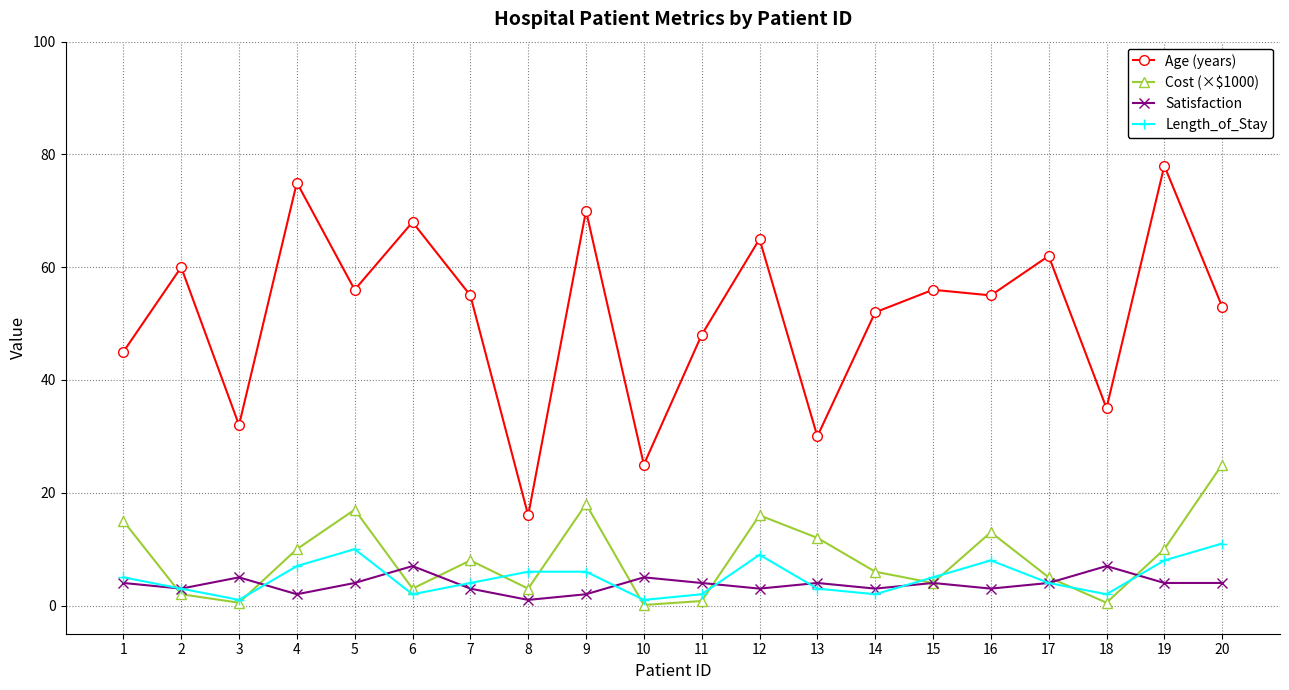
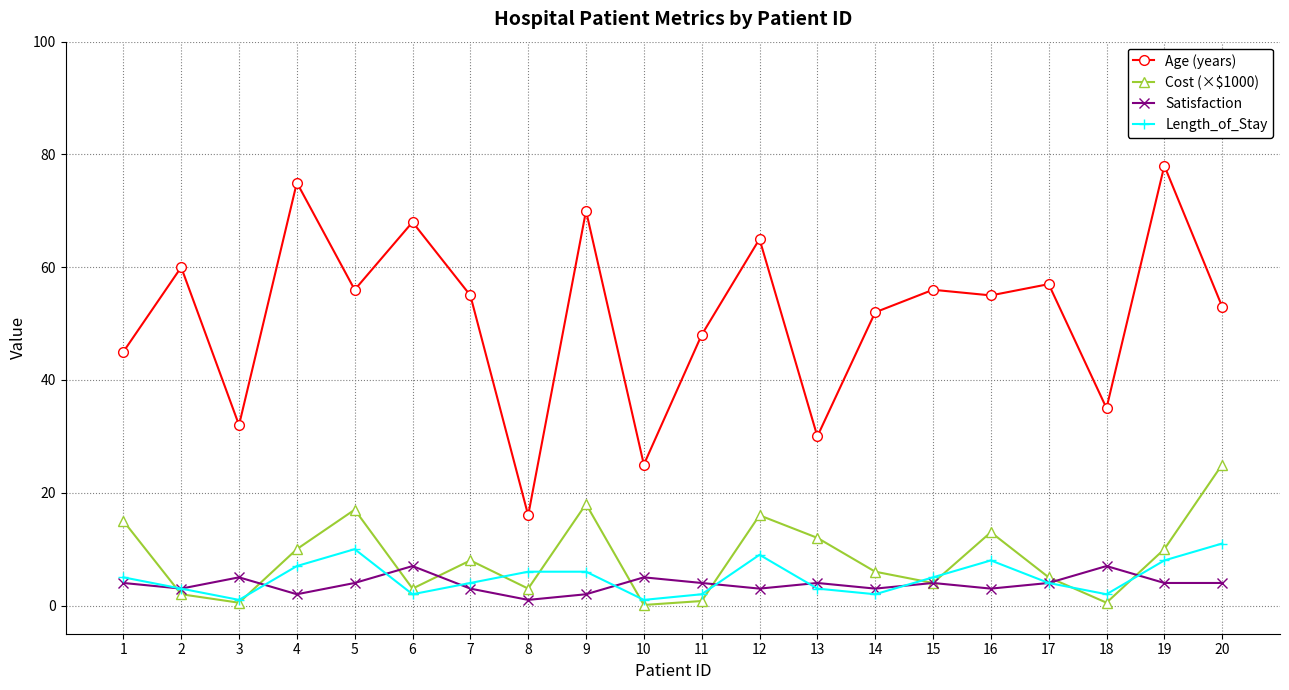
  {
    "Age (years)": {
      "1": 45,
      "2": 60,
      "3": 32,
      "4": 75,
      "5": 56,
      "6": 68,
      "7": 55,
      "8": 16,
      "9": 70,
      "10": 25,
      "11": 48,
      "12": 65,
      "13": 30,
      "14": 52,
      "15": 56,
      "16": 55,
-     "17": 62,
+     "17": 57,
      "18": 35,
      "19": 78,
      "20": 53
    },
    "Cost (×$1000)": {
      "1": 15,
      "2": 2,
      "3": 1,
      "4": 10,
      "5": 17,
      "6": 3,
      "7": 8,
      "8": 3,
      "9": 18,
      "10": 0,
      "11": 1,
      "12": 16,
      "13": 12,
      "14": 6,
      "16": 13,
      "17": 5,
      "18": 1,
      "19": 10,
      "20": 25
    },
    "Satisfaction": {
      "1": 4,
      "3": 5,
      "4": 2,
      "5": 4,
      "6": 7,
      "7": 3,
      "8": 1,
      "9": 2,
      "10": 5,
      "11": 4,
      "12": 3,
      "13": 4,
      "14": 3,
      "16": 3,
      "18": 7,
      "19": 4,
      "20": 4
    },
    "Length_of_Stay": {
      "1": 5,
      "3": 1,
      "4": 7,
      "5": 10,
      "6": 2,
      "7": 4,
      "8": 6,
      "9": 6,
      "10": 1,
      "11": 2,
      "12": 9,
      "13": 3,
      "14": 2,
      "15": 5,
      "16": 8,
      "18": 2,
      "19": 8,
      "20": 11
    }
  }
